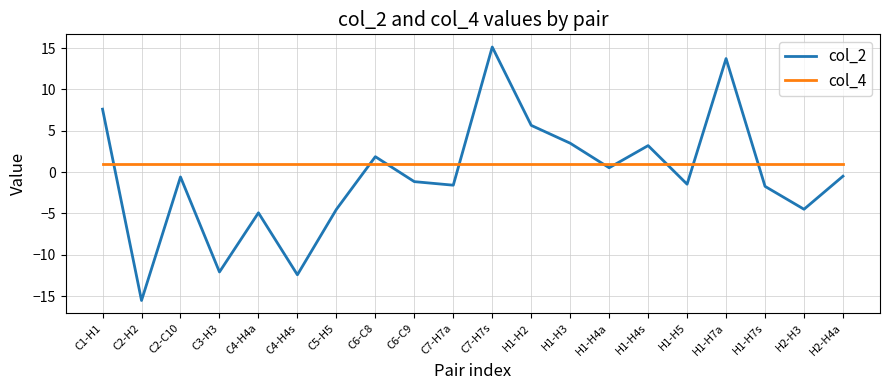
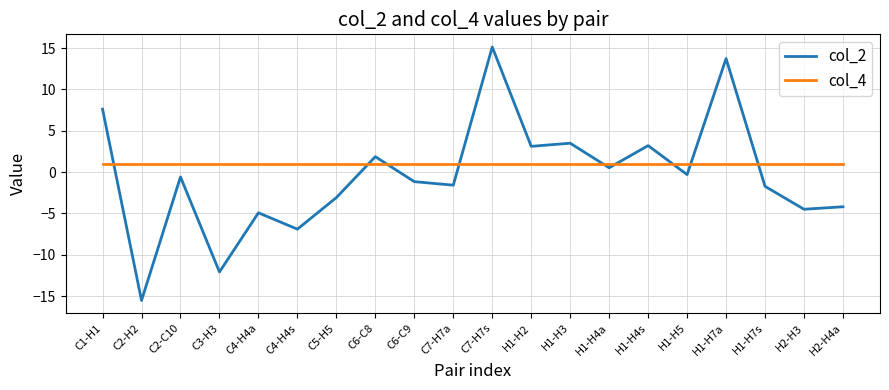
  {
    "col_2": {
      "C1-H1": 8,
      "C2-H2": -16,
      "C2-C10": -1,
      "C3-H3": -12,
      "C4-H4a": -5,
-     "C4-H4s": -12,
-     "C5-H5": -5,
+     "C4-H4s": -7,
+     "C5-H5": -3,
      "C6-C8": 2,
      "C6-C9": -1,
      "C7-H7a": -2,
      "C7-H7s": 15,
-     "H1-H2": 6,
+     "H1-H2": 3,
      "H1-H3": 3,
      "H1-H4a": 1,
      "H1-H4s": 3,
-     "H1-H5": -1,
+     "H1-H5": 0,
      "H1-H7a": 14,
      "H1-H7s": -2,
      "H2-H3": -5,
-     "H2-H4a": -1
+     "H2-H4a": -4
    },
    "col_4": {
      "C1-H1": 1,
      "C2-H2": 1,
      "C2-C10": 1,
      "C3-H3": 1,
      "C4-H4a": 1,
      "C4-H4s": 1,
      "C5-H5": 1,
      "C6-C8": 1,
      "C6-C9": 1,
      "C7-H7a": 1,
      "C7-H7s": 1,
      "H1-H2": 1,
      "H1-H3": 1,
      "H1-H4a": 1,
      "H1-H4s": 1,
      "H1-H5": 1,
      "H1-H7a": 1,
      "H1-H7s": 1,
      "H2-H3": 1,
      "H2-H4a": 1
    }
  }
